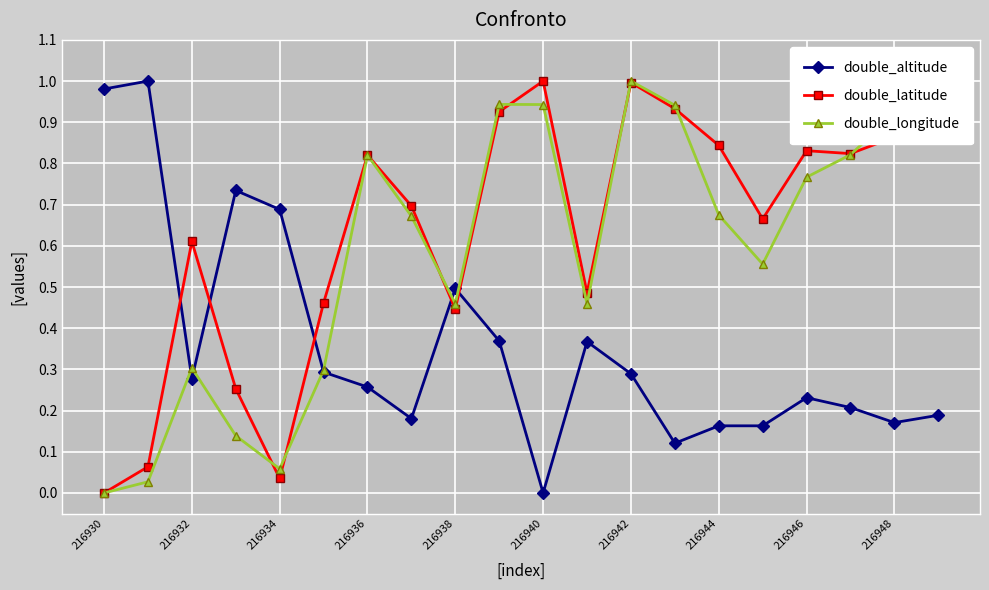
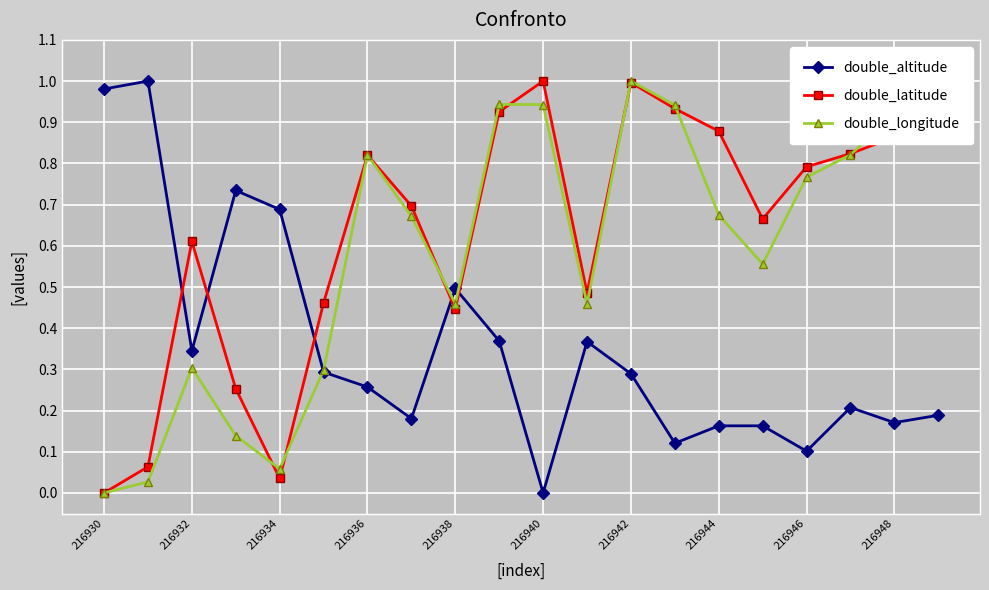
  {
    "double_altitude": {
      "216930": 0.98,
-     "216932": 0.28,
+     "216932": 0.35,
      "216934": 0.69,
      "216936": 0.26,
      "216938": 0.50,
      "216940": 0.00,
      "216942": 0.29,
      "216944": 0.16,
-     "216946": 0.23,
+     "216946": 0.10,
      "216948": 0.17
    },
    "double_latitude": {
      "216932": 0.61,
      "216934": 0.04,
      "216938": 0.45,
      "216940": 1.00,
-     "216944": 0.84,
-     "216946": 0.83
+     "216944": 0.88,
+     "216946": 0.79
    },
    "double_longitude": {
      "216932": 0.30,
      "216934": 0.06,
      "216938": 0.46,
      "216940": 0.94,
      "216944": 0.67,
      "216946": 0.77
    }
  }
